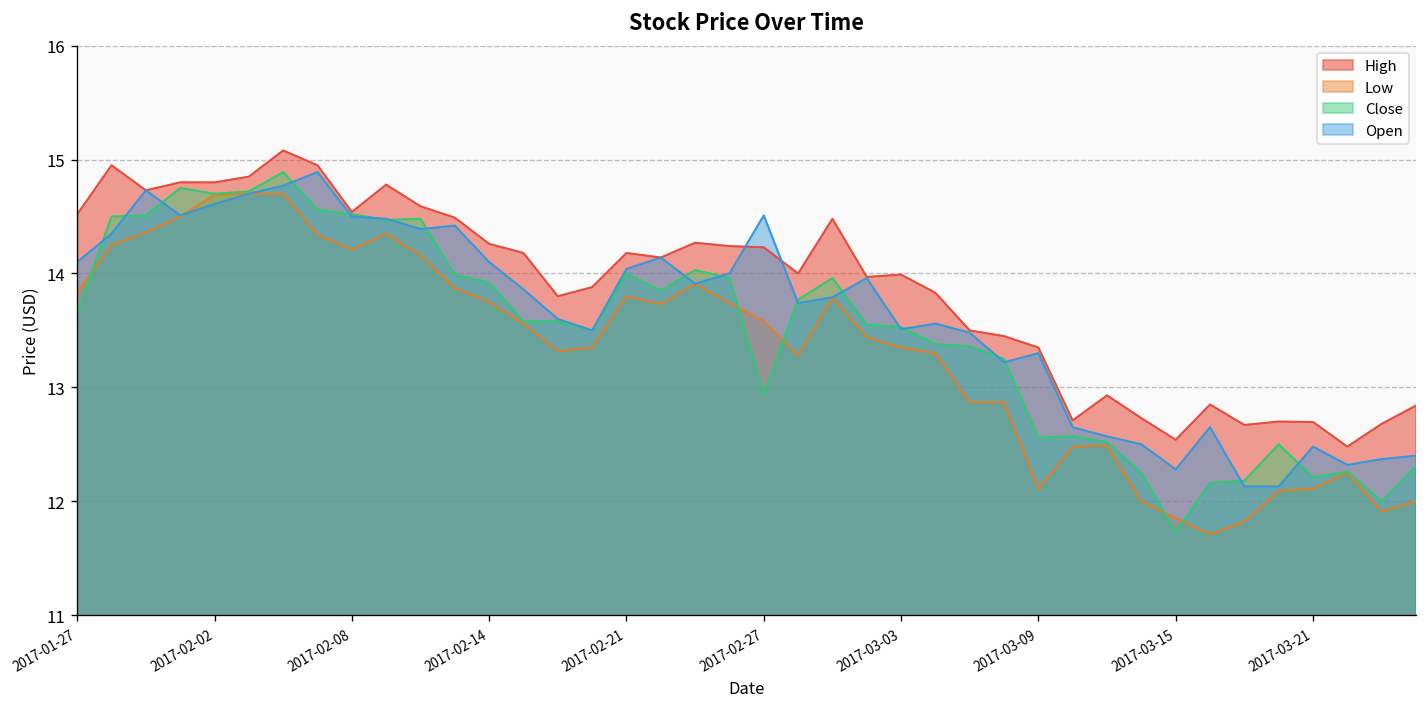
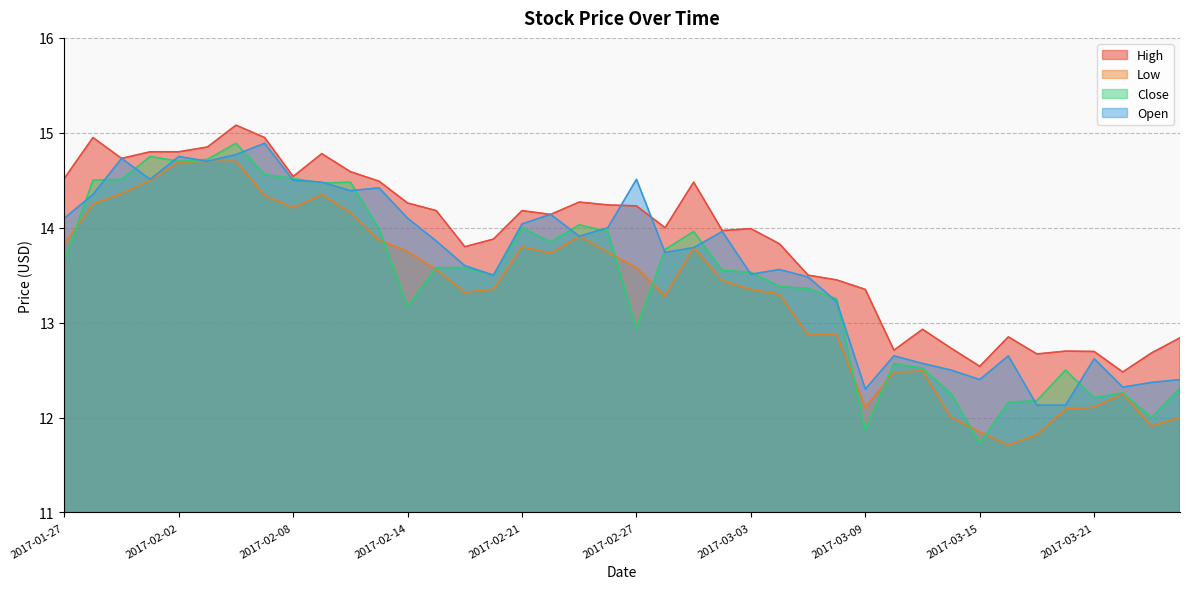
  {
    "Close": {
      "2017-01-27": 13.7,
-     "2017-02-14": 13.9,
+     "2017-02-14": 13.2,
      "2017-02-21": 14.0,
      "2017-02-27": 12.9,
-     "2017-03-09": 12.6,
+     "2017-03-09": 11.9,
      "2017-03-15": 11.7,
      "2017-03-21": 12.2
    },
    "Open": {
      "2017-01-27": 14.1,
-     "2017-02-02": 14.6,
+     "2017-02-02": 14.8,
      "2017-02-14": 14.1,
      "2017-02-21": 14.0,
      "2017-02-27": 14.5,
-     "2017-03-09": 13.3,
-     "2017-03-15": 12.3,
-     "2017-03-21": 12.5
+     "2017-03-09": 12.3,
+     "2017-03-15": 12.4,
+     "2017-03-21": 12.6
    }
  }
